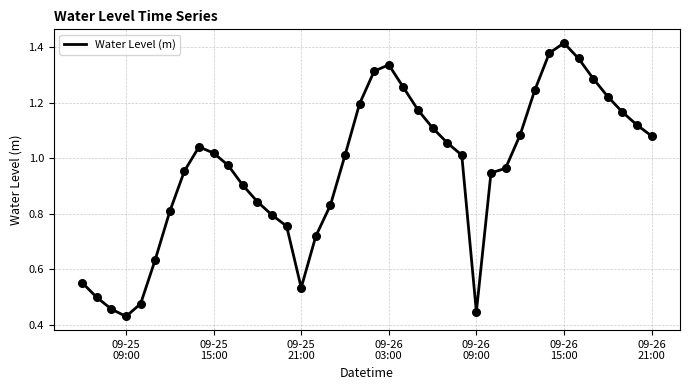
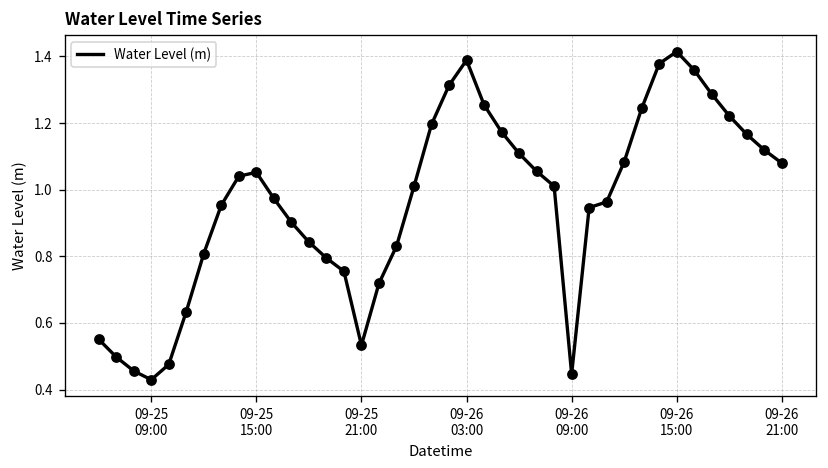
  {
    "09-25 09:00": 0.43,
-   "09-25 15:00": 1.02,
+   "09-25 15:00": 1.05,
    "09-25 21:00": 0.53,
-   "09-26 03:00": 1.34,
+   "09-26 03:00": 1.39,
    "09-26 09:00": 0.45,
    "09-26 15:00": 1.41,
    "09-26 21:00": 1.08
  }
